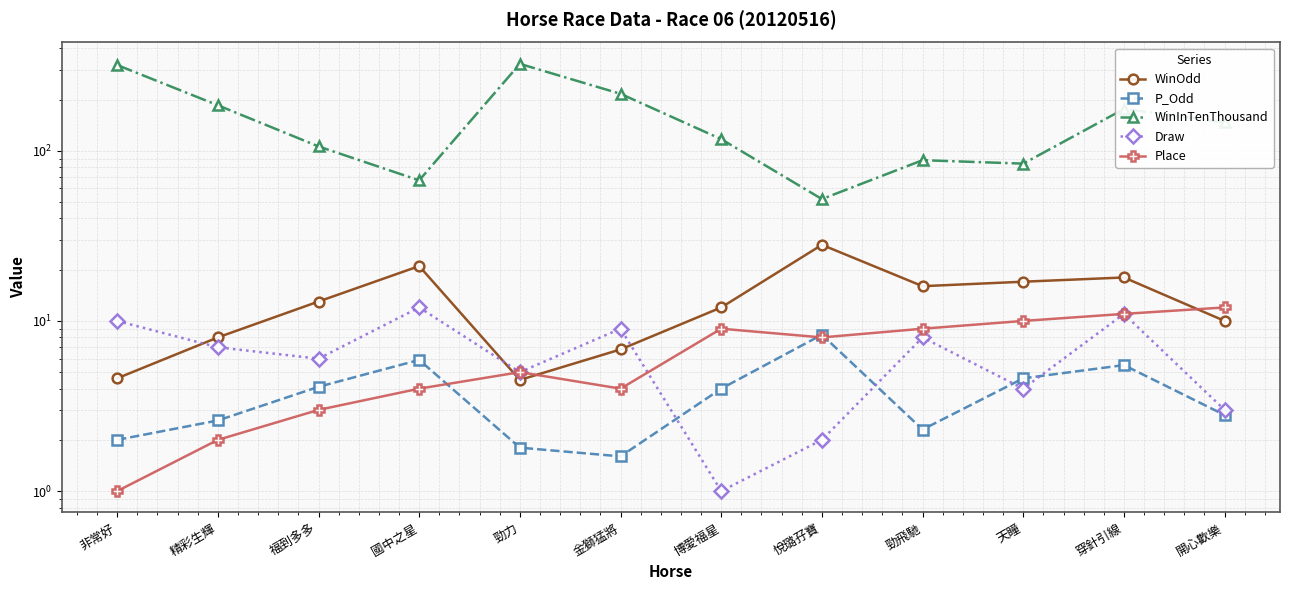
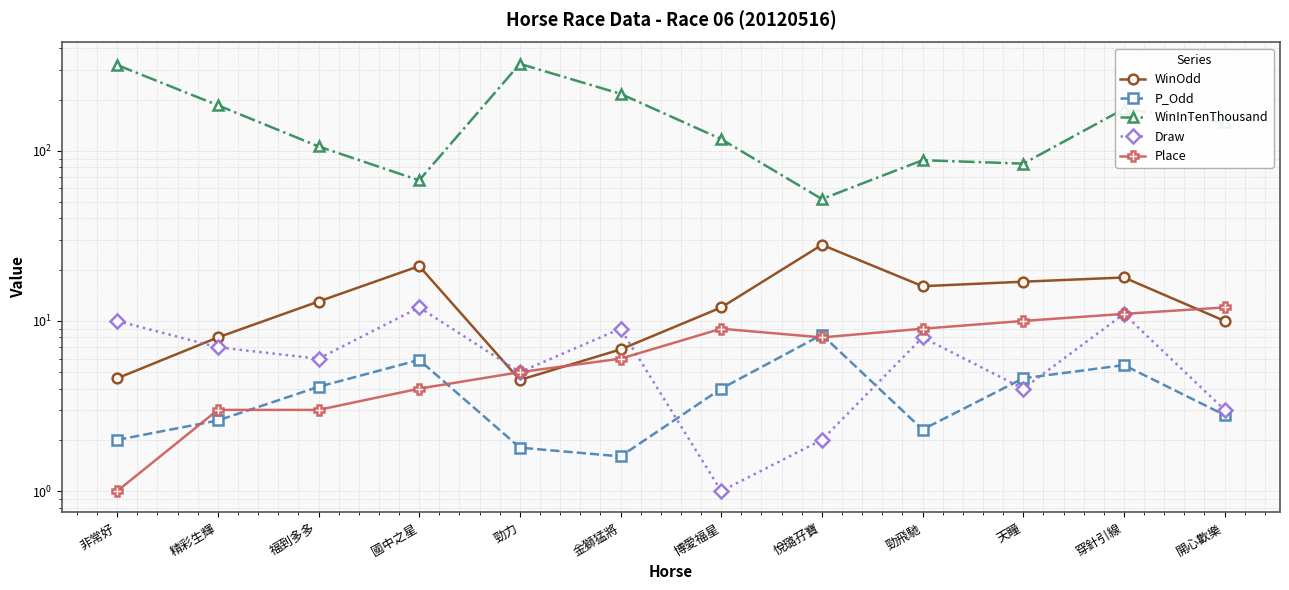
  {
    "WinOdd": {
      "非常好": 4.6,
      "精彩生輝": 8,
      "福到多多": 13,
      "國中之星": 21,
      "勁力": 4.5,
      "金獅猛將": 7,
      "博愛福星": 12,
      "悅璐孖寶": 28,
      "勁飛馳": 16,
      "天瞳": 17,
      "穿針引線": 18,
      "開心歡樂": 10
    },
    "P_Odd": {
      "非常好": 2,
      "精彩生輝": 2.6,
      "福到多多": 4,
      "國中之星": 6,
      "勁力": 1.8,
      "金獅猛將": 1.6,
      "博愛福星": 4,
      "悅璐孖寶": 8,
      "勁飛馳": 2.3,
      "天瞳": 4.6,
      "穿針引線": 5.5,
      "開心歡樂": 2.8
    },
    "WinInTenThousand": {
      "非常好": 320,
      "精彩生輝": 190,
      "福到多多": 110,
      "國中之星": 67,
      "勁力": 320,
      "金獅猛將": 220,
      "博愛福星": 120,
      "悅璐孖寶": 52,
      "勁飛馳": 90,
      "天瞳": 80
    },
    "Draw": {
      "非常好": 10,
      "精彩生輝": 7,
      "福到多多": 6,
      "國中之星": 12,
      "金獅猛將": 9,
      "博愛福星": 1,
      "悅璐孖寶": 2,
      "勁飛馳": 8,
      "天瞳": 4,
      "開心歡樂": 3
    },
    "Place": {
      "非常好": 1,
-     "精彩生輝": 2,
+     "精彩生輝": 3,
      "福到多多": 3,
      "國中之星": 4,
-     "金獅猛將": 4,
+     "金獅猛將": 6,
      "博愛福星": 9,
      "悅璐孖寶": 8,
      "勁飛馳": 9,
      "天瞳": 10,
      "開心歡樂": 12
    }
  }
